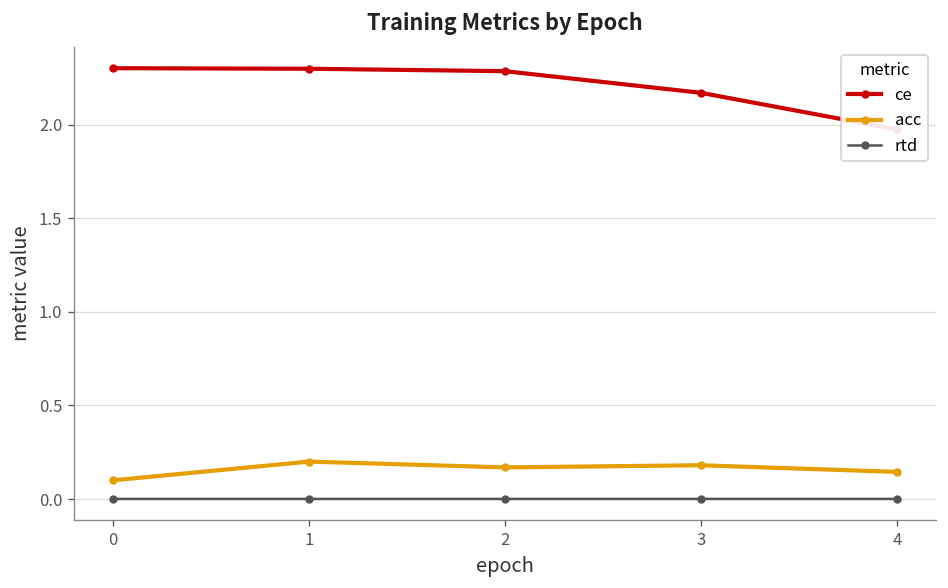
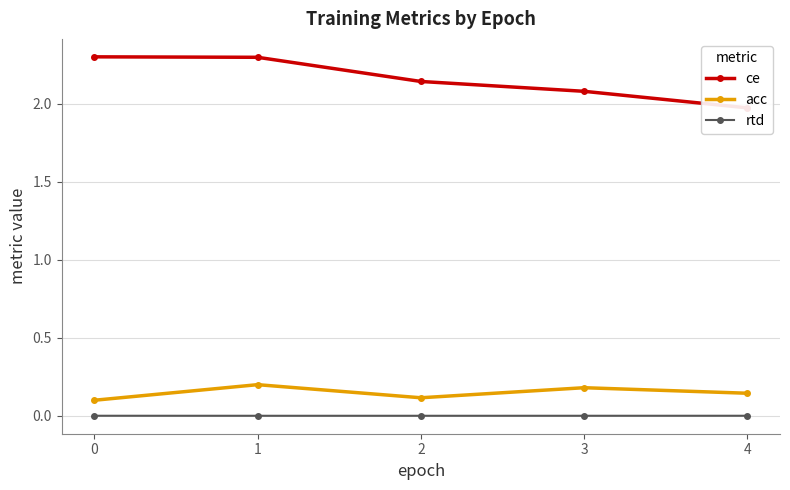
  {
    "ce": {
      "0": 2.30,
      "1": 2.30,
-     "2": 2.29,
-     "3": 2.17
+     "2": 2.14,
+     "3": 2.08
    },
    "acc": {
      "0": 0.10,
      "1": 0.20,
-     "2": 0.17,
+     "2": 0.12,
      "3": 0.18,
      "4": 0.15
    },
    "rtd": {
      "0": 0.00,
      "1": 0.00,
      "2": 0.00,
      "3": 0.00,
      "4": 0.00
    }
  }
